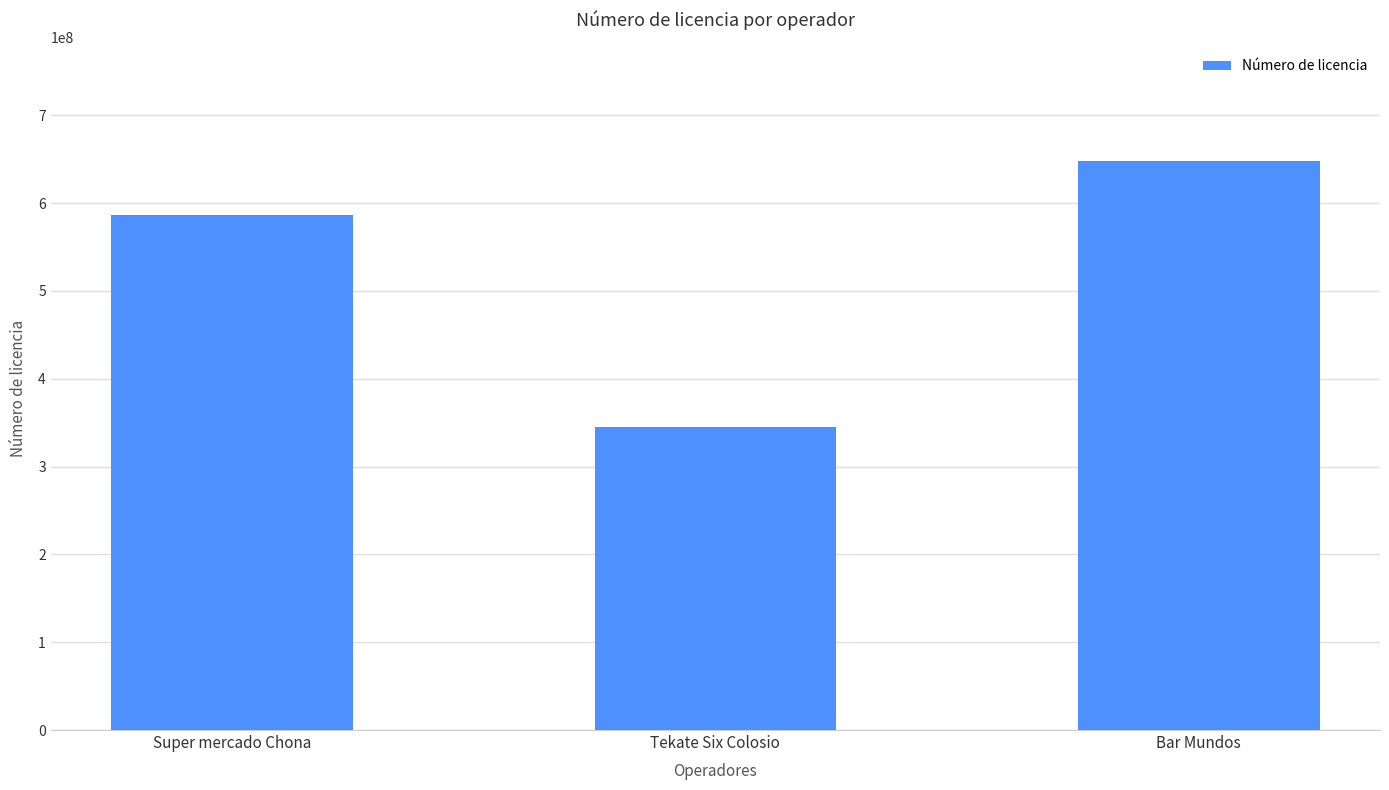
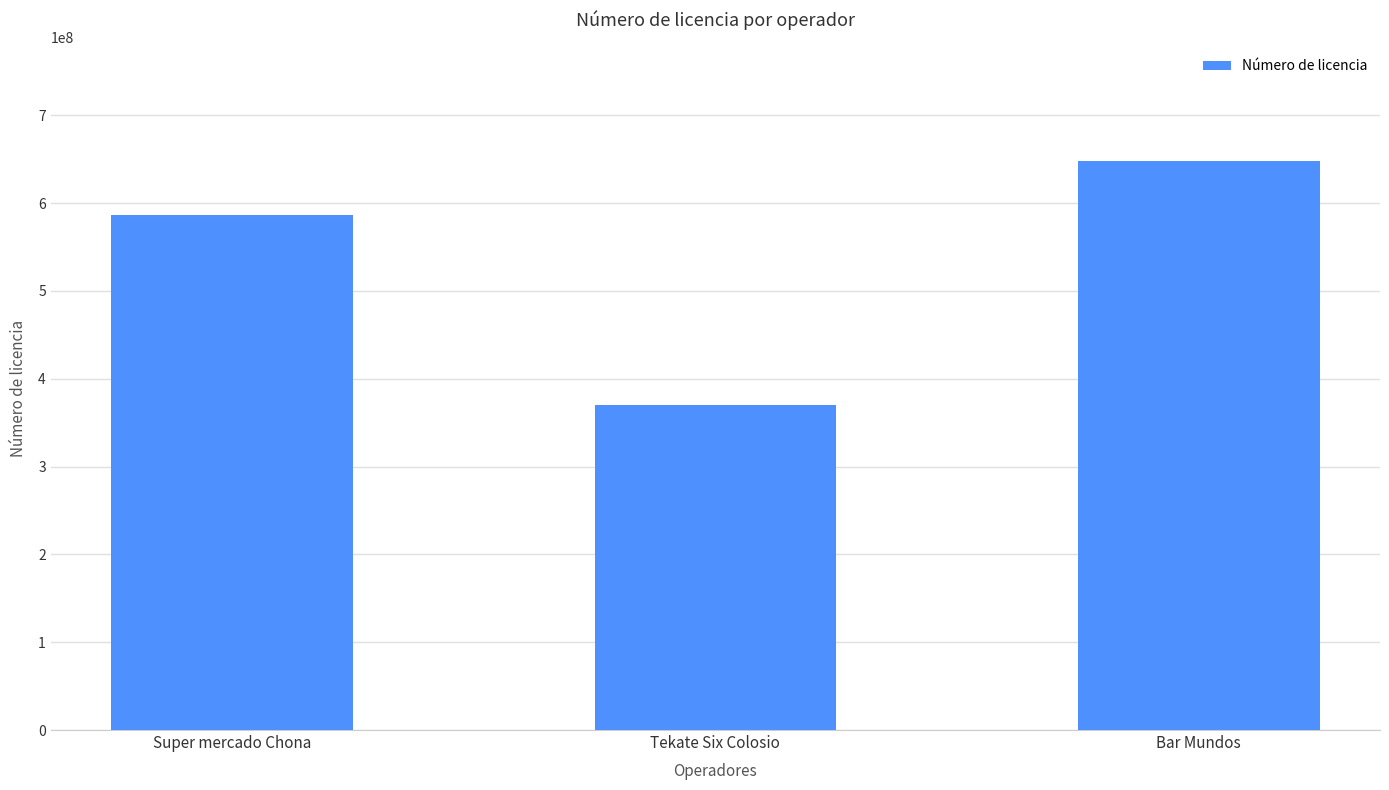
  {
    "Super mercado Chona": 590000000,
-   "Tekate Six Colosio": 340000000,
+   "Tekate Six Colosio": 370000000,
    "Bar Mundos": 650000000
  }
